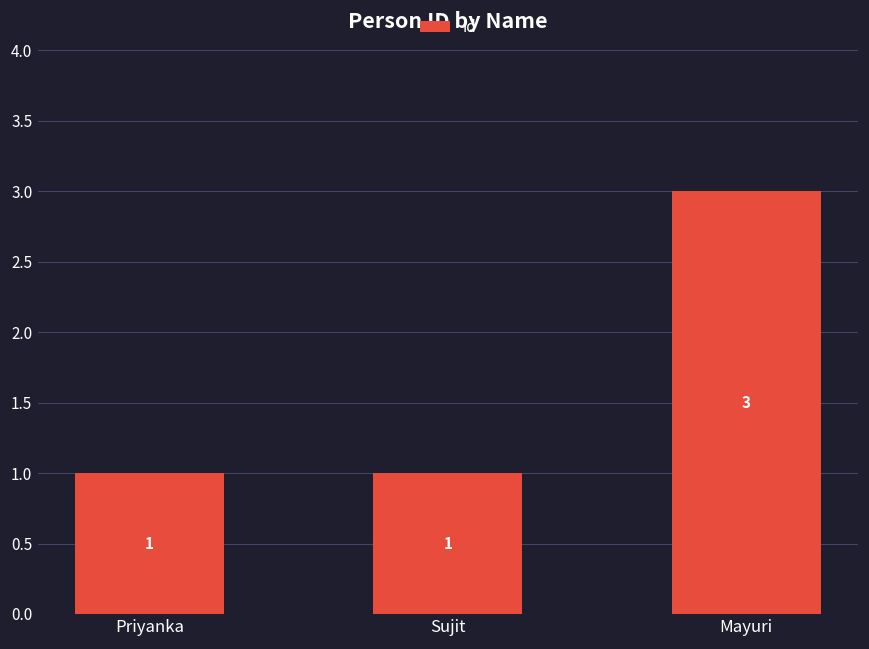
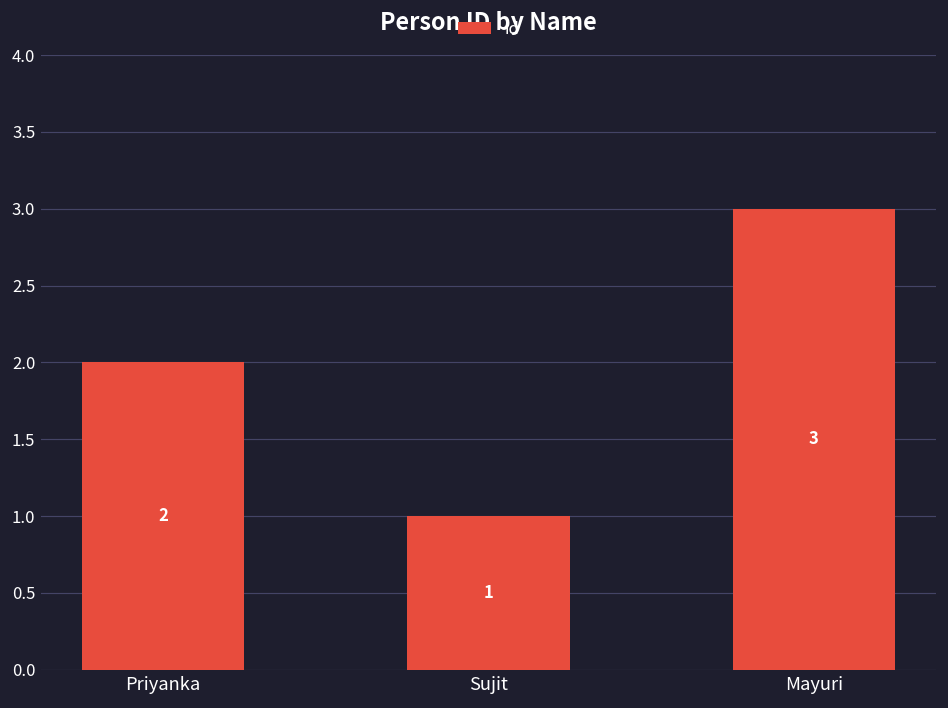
  {
-   "Priyanka": 1,
+   "Priyanka": 2,
    "Sujit": 1,
    "Mayuri": 3
  }
